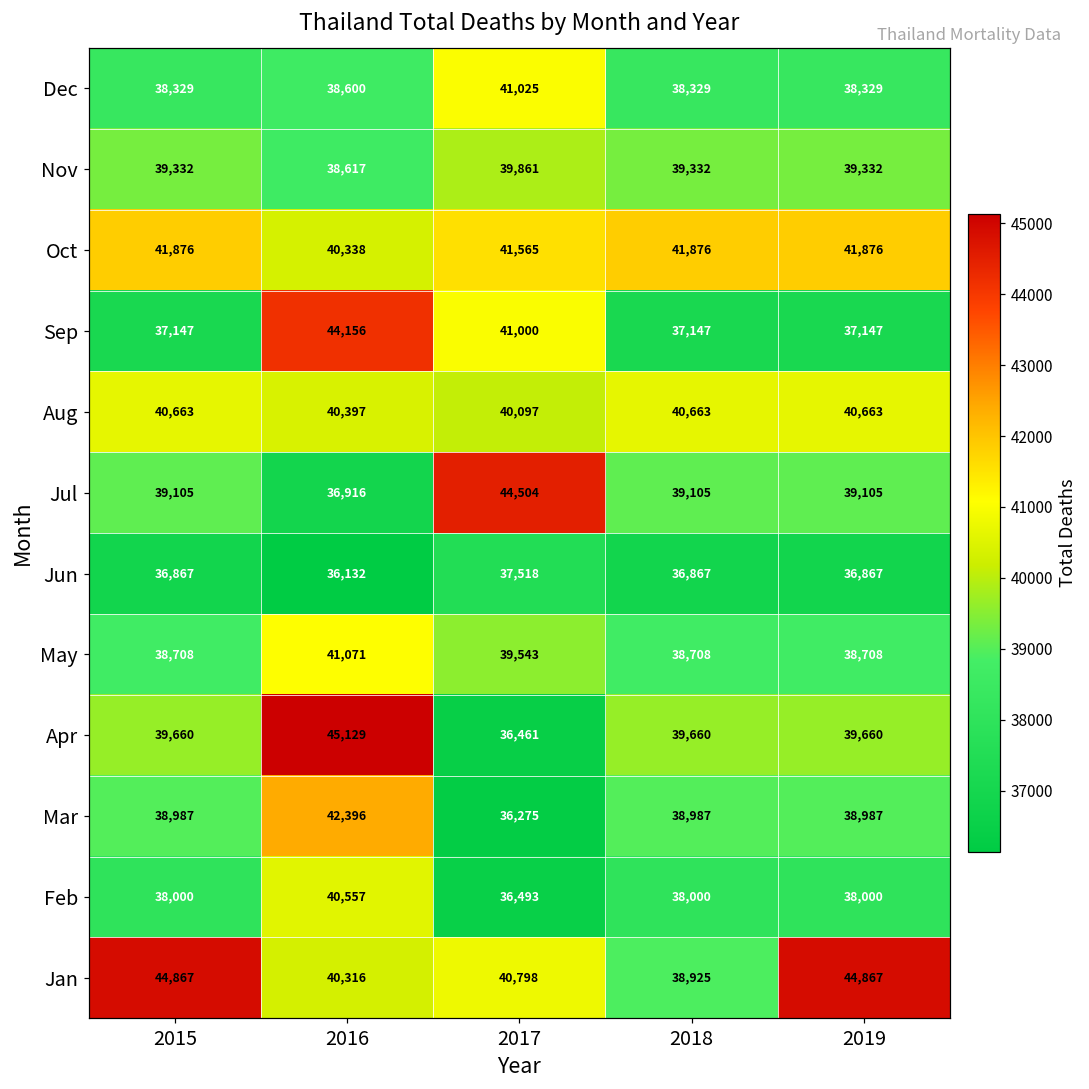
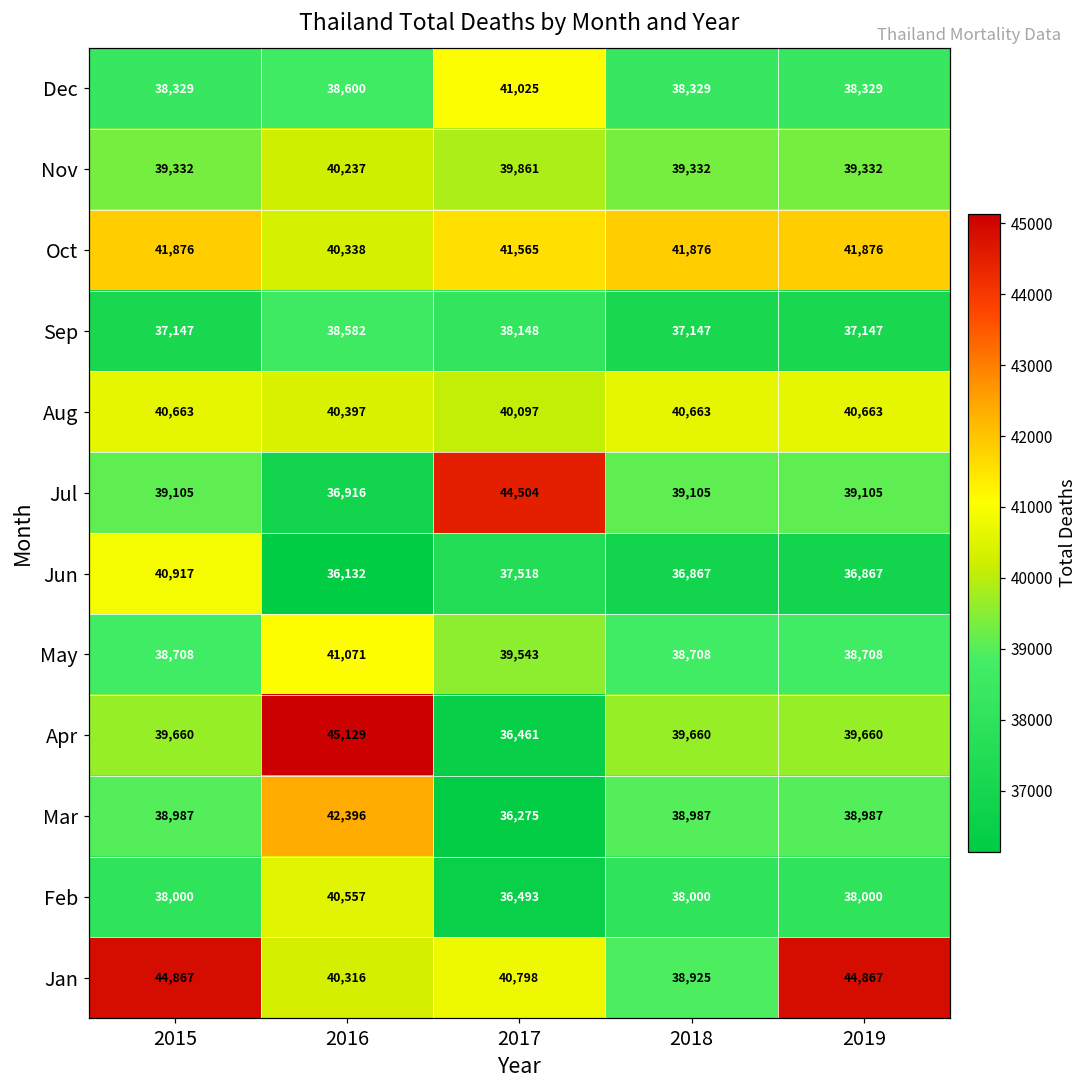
  {
    "Dec": {
      "2015": "38,329",
      "2016": "38,600",
      "2017": "41,025",
      "2018": "38,329",
      "2019": "38,329"
    },
    "Nov": {
      "2015": "39,332",
-     "2016": "38,617",
+     "2016": "40,237",
      "2017": "39,861",
      "2018": "39,332",
      "2019": "39,332"
    },
    "Oct": {
      "2015": "41,876",
      "2016": "40,338",
      "2017": "41,565",
      "2018": "41,876",
      "2019": "41,876"
    },
    "Sep": {
      "2015": "37,147",
-     "2016": "44,156",
-     "2017": "41,000",
+     "2016": "38,582",
+     "2017": "38,148",
      "2018": "37,147",
      "2019": "37,147"
    },
    "Aug": {
      "2015": "40,663",
      "2016": "40,397",
      "2017": "40,097",
      "2018": "40,663",
      "2019": "40,663"
    },
    "Jul": {
      "2015": "39,105",
      "2016": "36,916",
      "2017": "44,504",
      "2018": "39,105",
      "2019": "39,105"
    },
    "Jun": {
-     "2015": "36,867",
+     "2015": "40,917",
      "2016": "36,132",
      "2017": "37,518",
      "2018": "36,867",
      "2019": "36,867"
    },
    "May": {
      "2015": "38,708",
      "2016": "41,071",
      "2017": "39,543",
      "2018": "38,708",
      "2019": "38,708"
    },
    "Apr": {
      "2015": "39,660",
      "2016": "45,129",
      "2017": "36,461",
      "2018": "39,660",
      "2019": "39,660"
    },
    "Mar": {
      "2015": "38,987",
      "2016": "42,396",
      "2017": "36,275",
      "2018": "38,987",
      "2019": "38,987"
    },
    "Feb": {
      "2015": "38,000",
      "2016": "40,557",
      "2017": "36,493",
      "2018": "38,000",
      "2019": "38,000"
    },
    "Jan": {
      "2015": "44,867",
      "2016": "40,316",
      "2017": "40,798",
      "2018": "38,925",
      "2019": "44,867"
    }
  }
